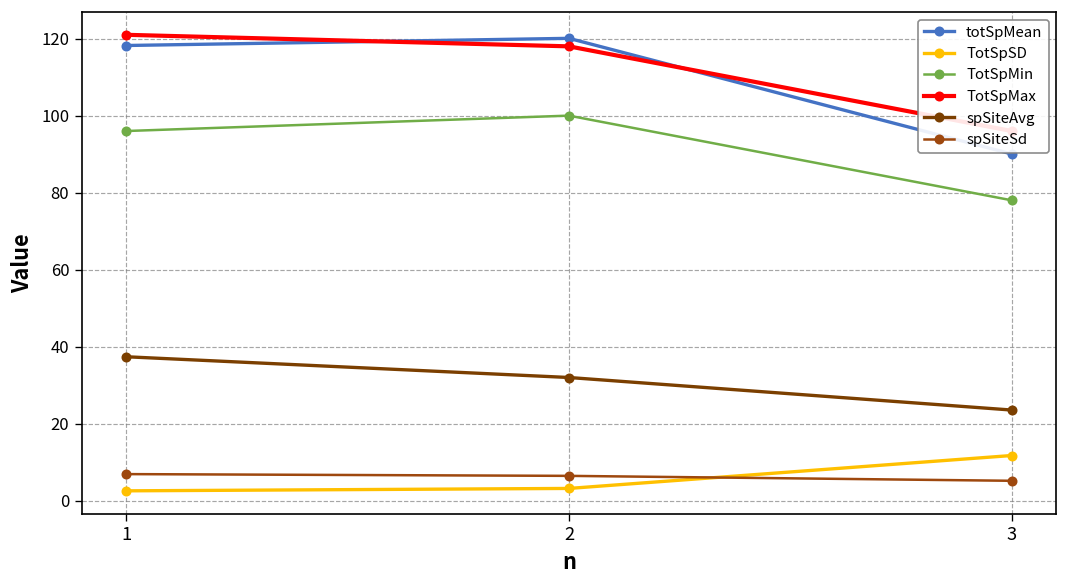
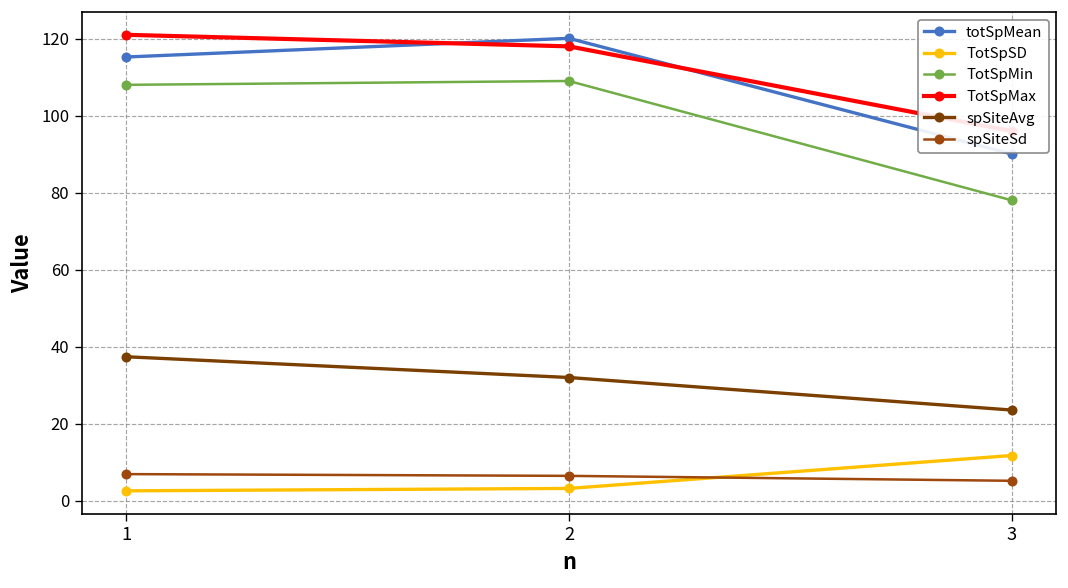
  {
    "totSpMean": {
-     "1": 118,
+     "1": 115,
      "2": 120
    },
    "TotSpSD": {
      "1": 3,
      "2": 3,
      "3": 12
    },
    "TotSpMin": {
-     "1": 96,
-     "2": 100,
+     "1": 108,
+     "2": 109,
      "3": 78
    },
    "TotSpMax": {
      "1": 121,
      "2": 118
    }
  }
